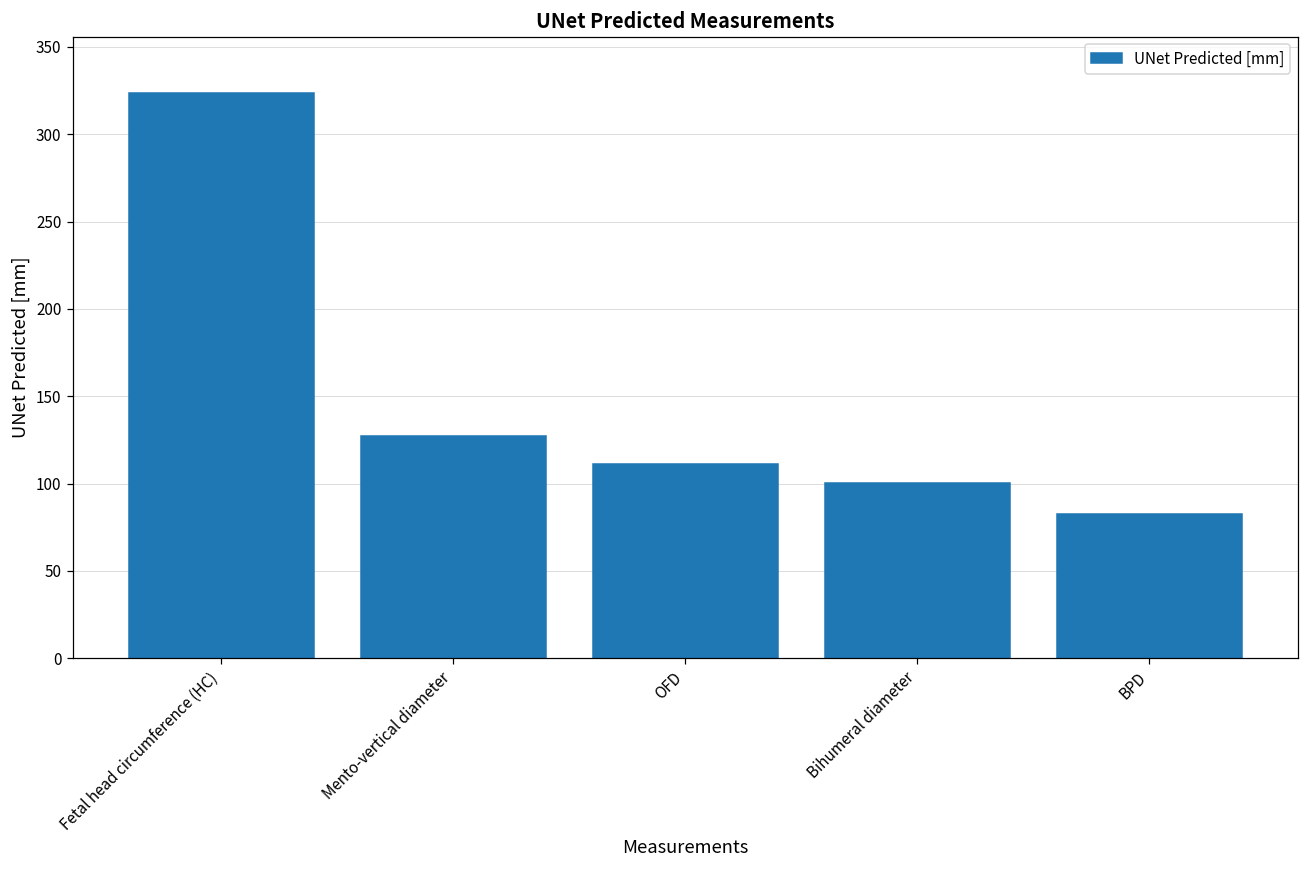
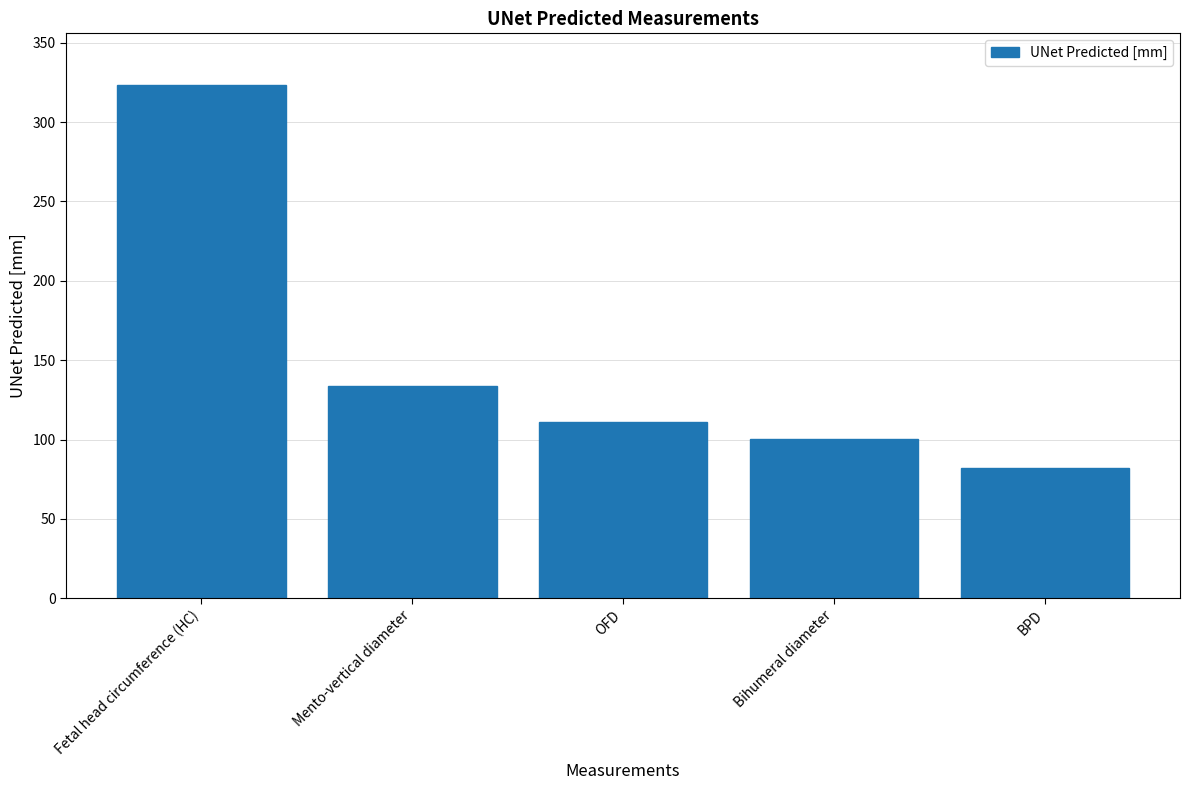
  {
    "Fetal head circumference (HC)": 324,
-   "Mento-vertical diameter": 127,
+   "Mento-vertical diameter": 134,
    "OFD": 111,
    "Bihumeral diameter": 100,
    "BPD": 82
  }
